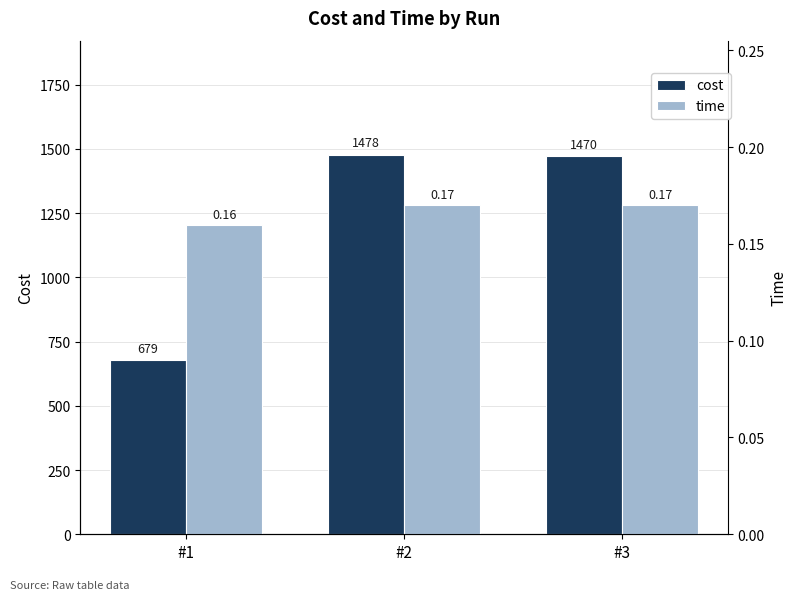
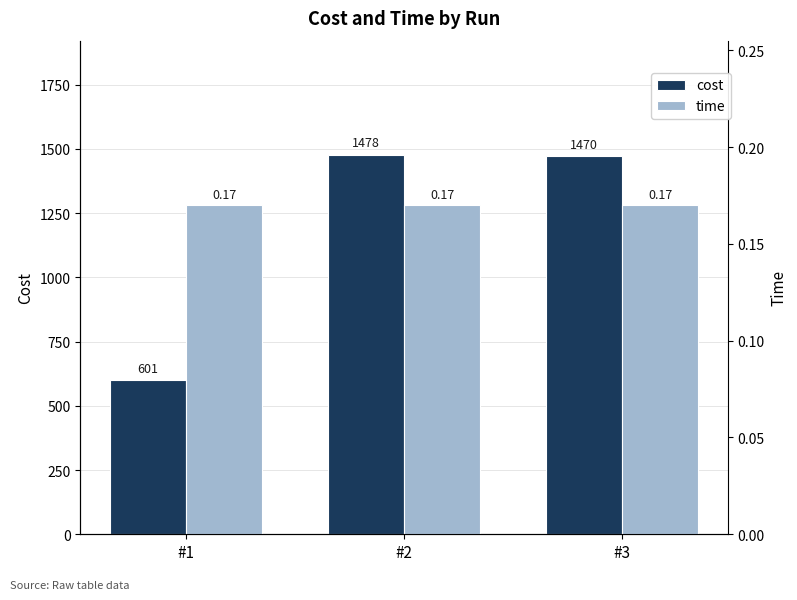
  {
    "cost": {
-     "#1": 679,
+     "#1": 601,
      "#2": 1478,
      "#3": 1470
    },
    "time": {
-     "#1": 0.16,
+     "#1": 0.17,
      "#2": 0.17,
      "#3": 0.17
    }
  }
